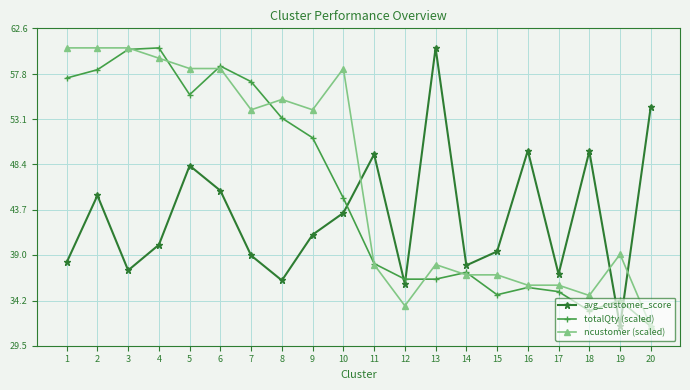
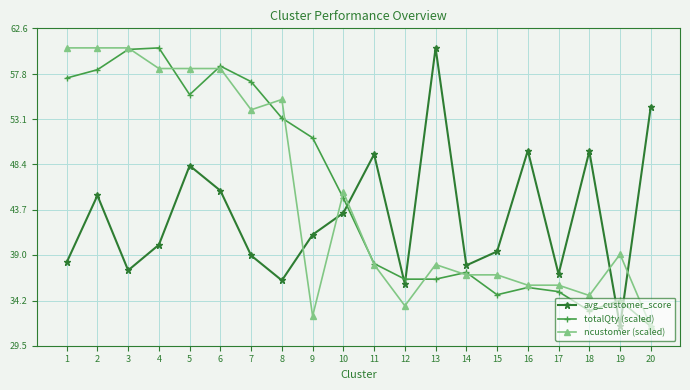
  {
    "ncustomer (scaled)": {
      "1": 61,
      "2": 61,
-     "4": 59,
+     "4": 58,
      "5": 58,
      "7": 54,
      "8": 55,
-     "9": 54,
-     "10": 58,
+     "9": 33,
+     "10": 45,
      "12": 34,
      "13": 38,
      "15": 37,
      "17": 36,
      "18": 35,
      "19": 39
    }
  }
